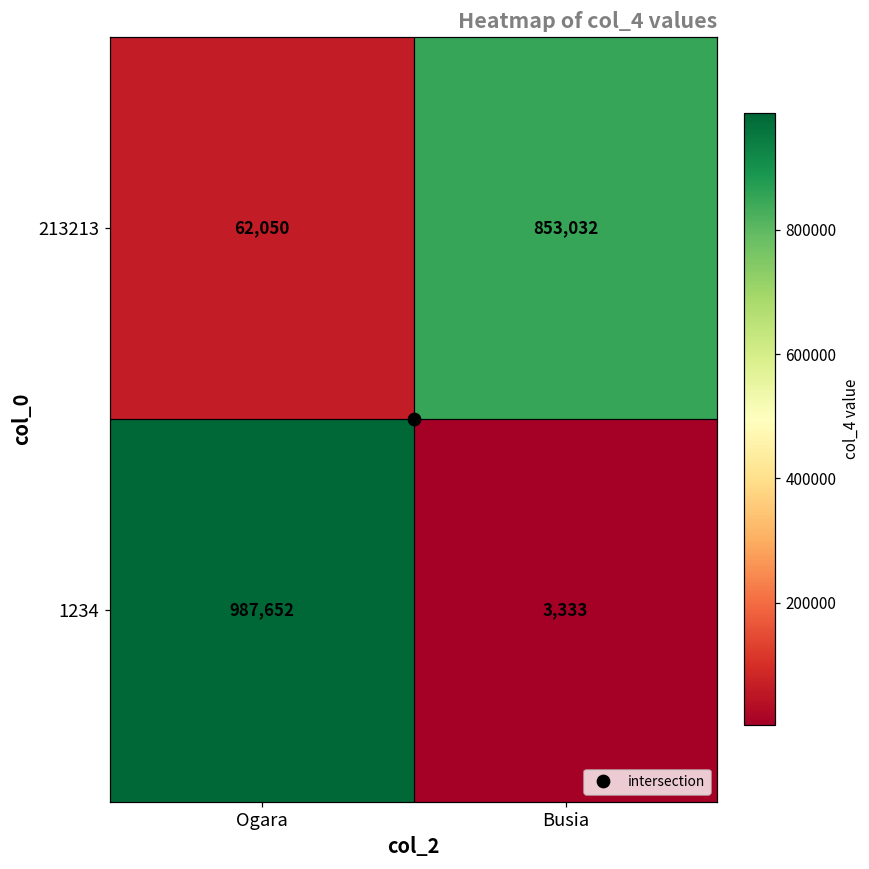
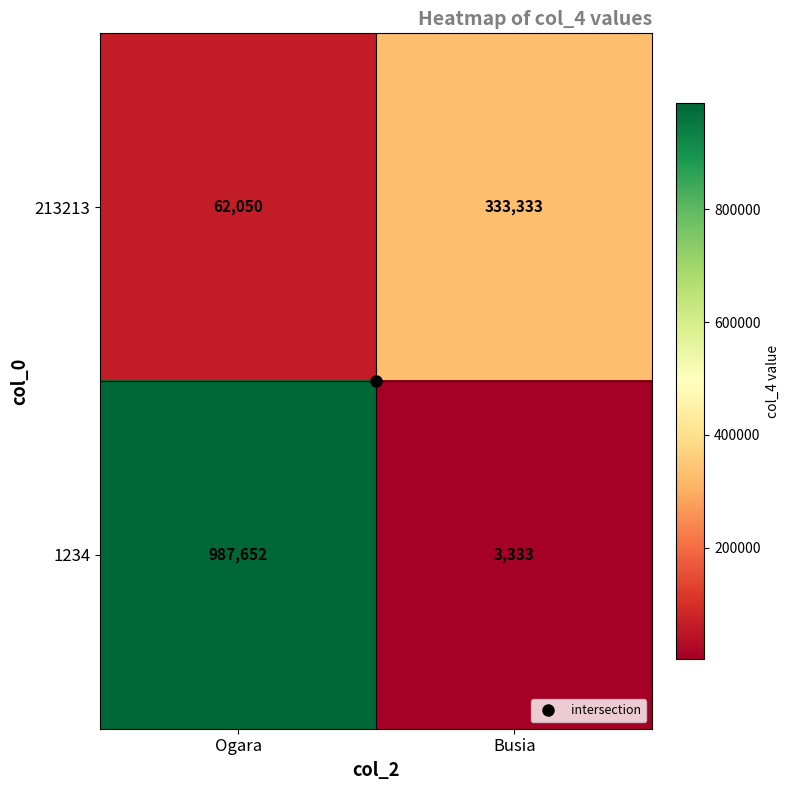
  {
    "213213": {
      "Ogara": "62,050",
-     "Busia": "853,032"
+     "Busia": "333,333"
    },
    "1234": {
      "Ogara": "987,652",
      "Busia": "3,333"
    }
  }
